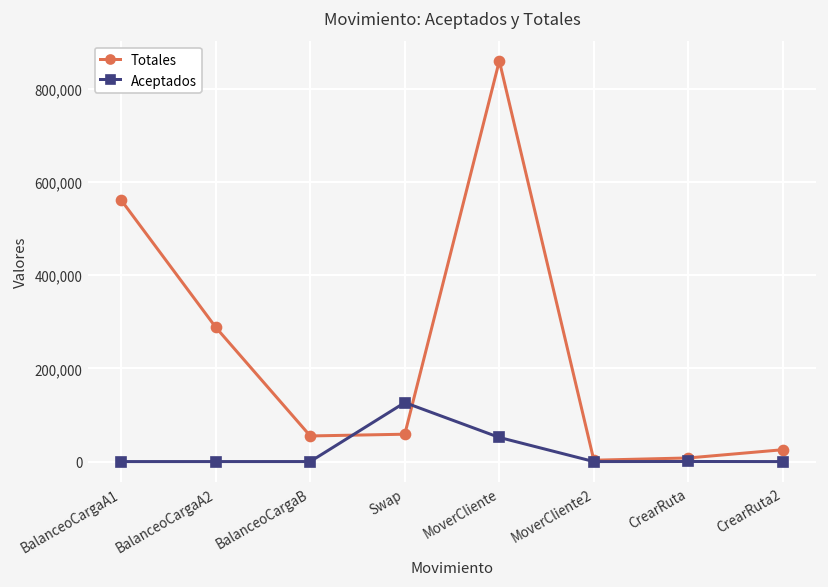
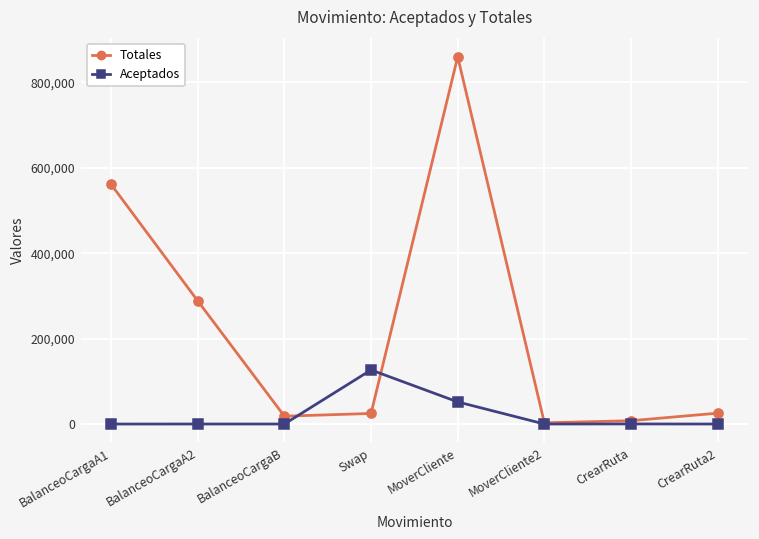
  {
    "Totales": {
      "BalanceoCargaA1": "560,000",
      "BalanceoCargaA2": "290,000",
-     "BalanceoCargaB": "50,000",
-     "Swap": "60,000",
+     "BalanceoCargaB": "20,000",
+     "Swap": "20,000",
      "MoverCliente": "860,000",
      "CrearRuta": "10,000",
      "CrearRuta2": "30,000"
    },
    "Aceptados": {
      "BalanceoCargaA1": "0",
      "BalanceoCargaA2": "0",
      "BalanceoCargaB": "0",
      "Swap": "130,000",
      "MoverCliente": "50,000",
      "CrearRuta": "0",
      "CrearRuta2": "0"
    }
  }
